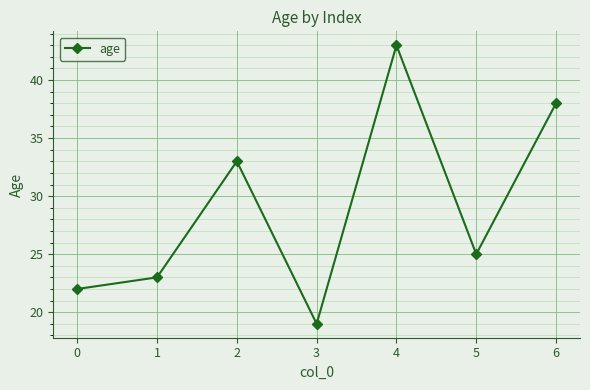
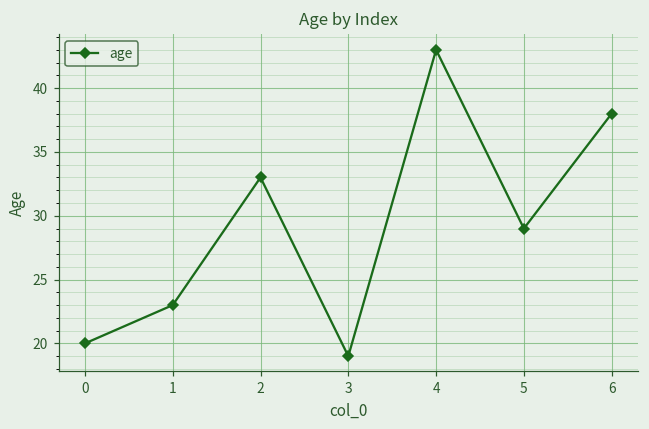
  {
-   "0": 22,
+   "0": 20,
    "1": 23,
    "2": 33,
    "3": 19,
    "4": 43,
-   "5": 25,
+   "5": 29,
    "6": 38
  }
